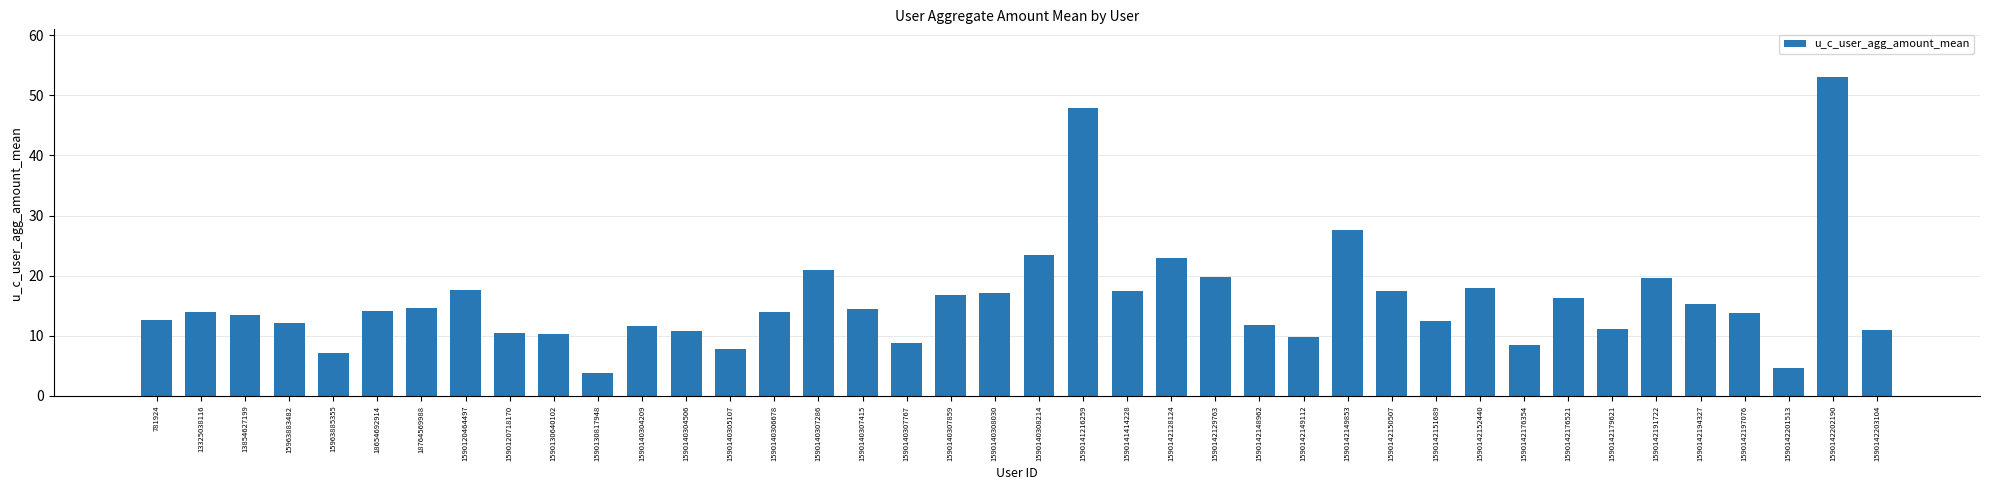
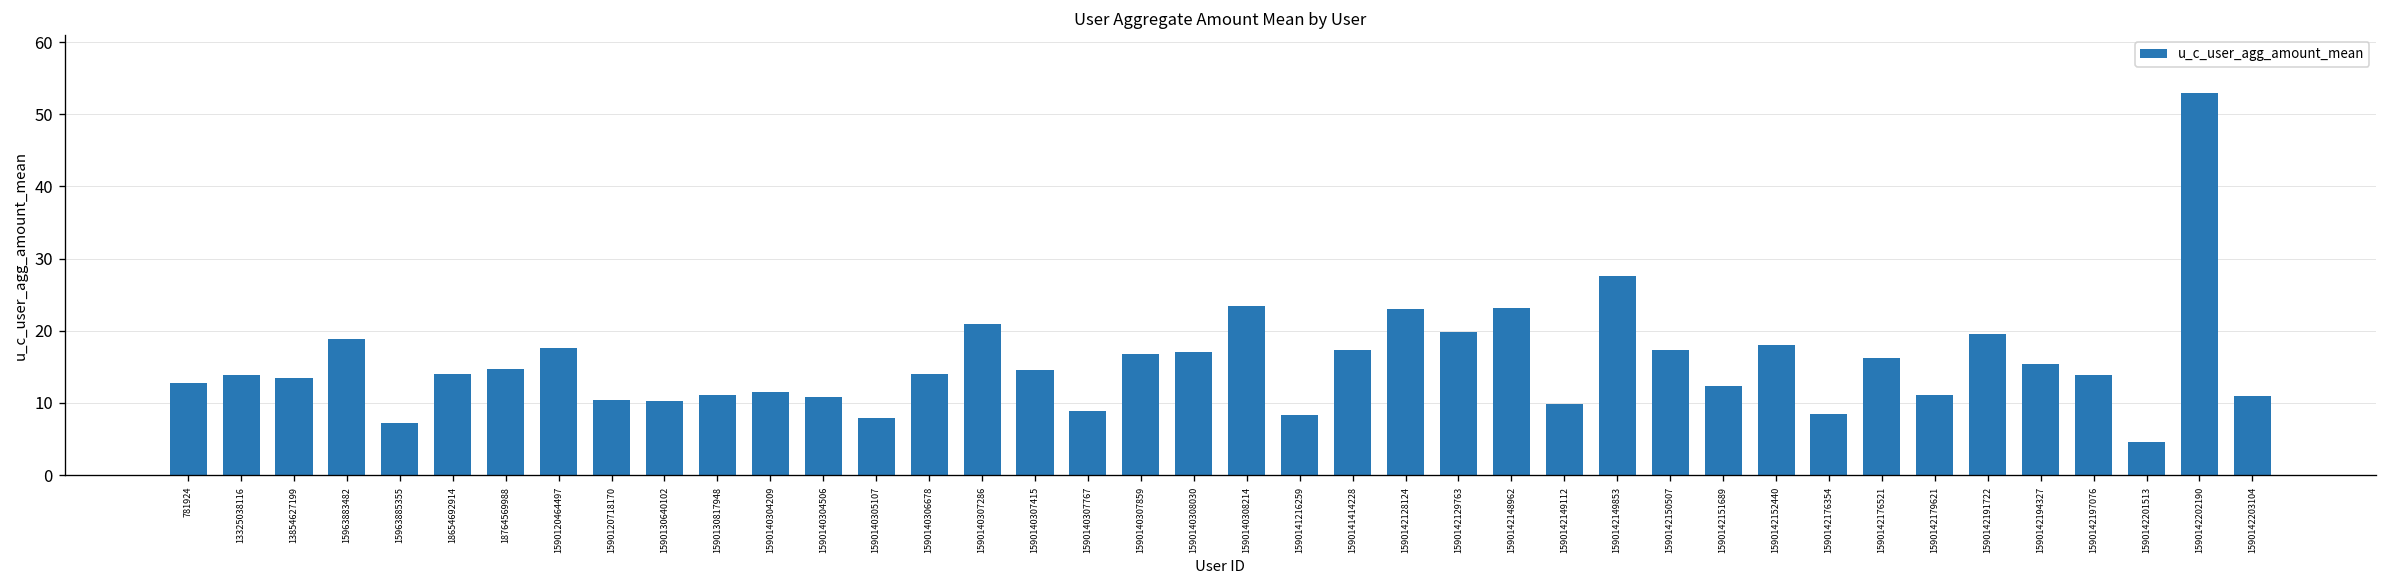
  {
    "781924": 13,
    "13325038116": 14,
    "13854627199": 14,
-   "15963883482": 12,
+   "15963883482": 19,
    "15963885355": 7,
    "18654692914": 14,
    "18764569988": 15,
    "1590120464497": 18,
    "1590120718170": 10,
    "1590130640102": 10,
-   "1590130817948": 4,
+   "1590130817948": 11,
    "1590140304209": 12,
    "1590140304506": 11,
    "1590140305107": 8,
    "1590140306678": 14,
    "1590140307286": 21,
    "1590140307415": 15,
    "1590140307767": 9,
    "1590140307859": 17,
    "1590140308030": 17,
    "1590140308214": 23,
-   "1590141216259": 48,
+   "1590141216259": 8,
    "1590141414228": 17,
    "1590142128124": 23,
    "1590142129763": 20,
-   "1590142148962": 12,
+   "1590142148962": 23,
    "1590142149112": 10,
    "1590142149853": 28,
    "1590142150507": 17,
    "1590142151689": 12,
    "1590142152440": 18,
    "1590142176354": 8,
    "1590142176521": 16,
    "1590142179621": 11,
    "1590142191722": 20,
    "1590142194327": 15,
    "1590142197076": 14,
    "1590142201513": 5,
    "1590142202190": 53,
    "1590142203104": 11
  }
